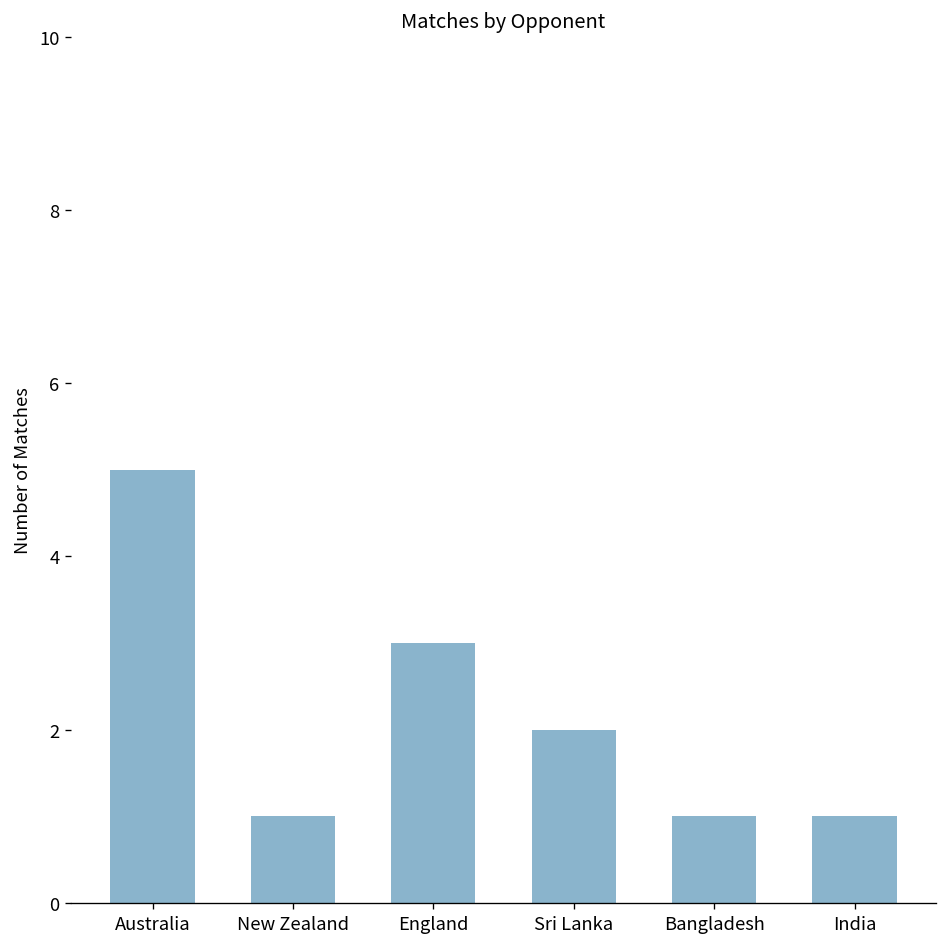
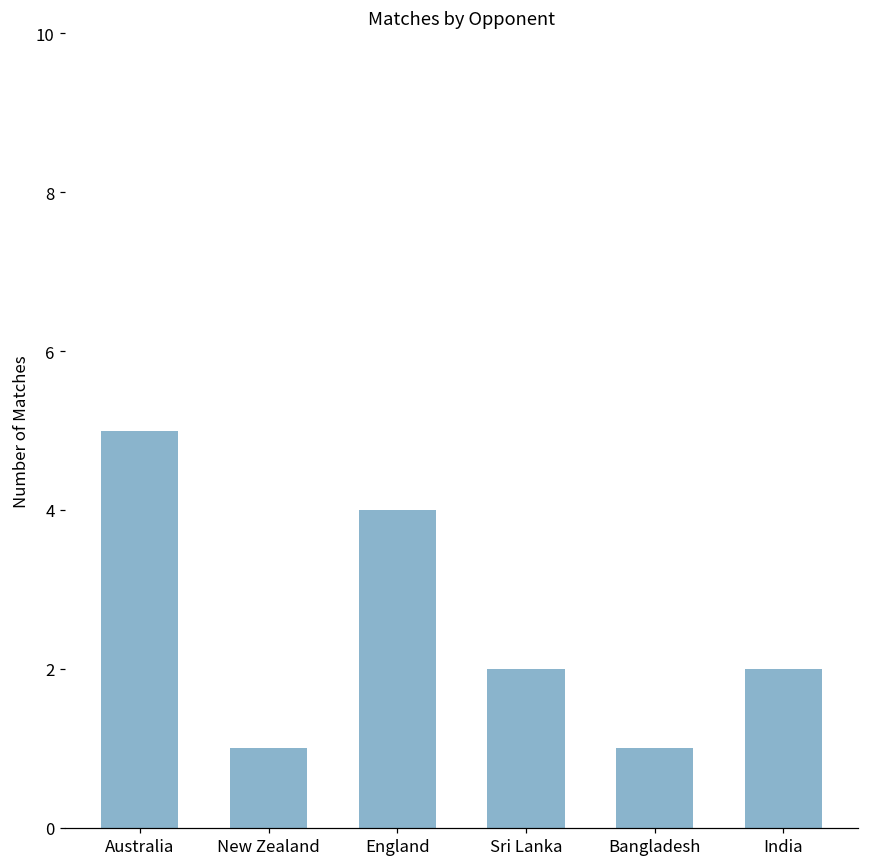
  {
    "Australia": 5,
    "New Zealand": 1,
-   "England": 3,
+   "England": 4,
    "Sri Lanka": 2,
    "Bangladesh": 1,
-   "India": 1
+   "India": 2
  }
